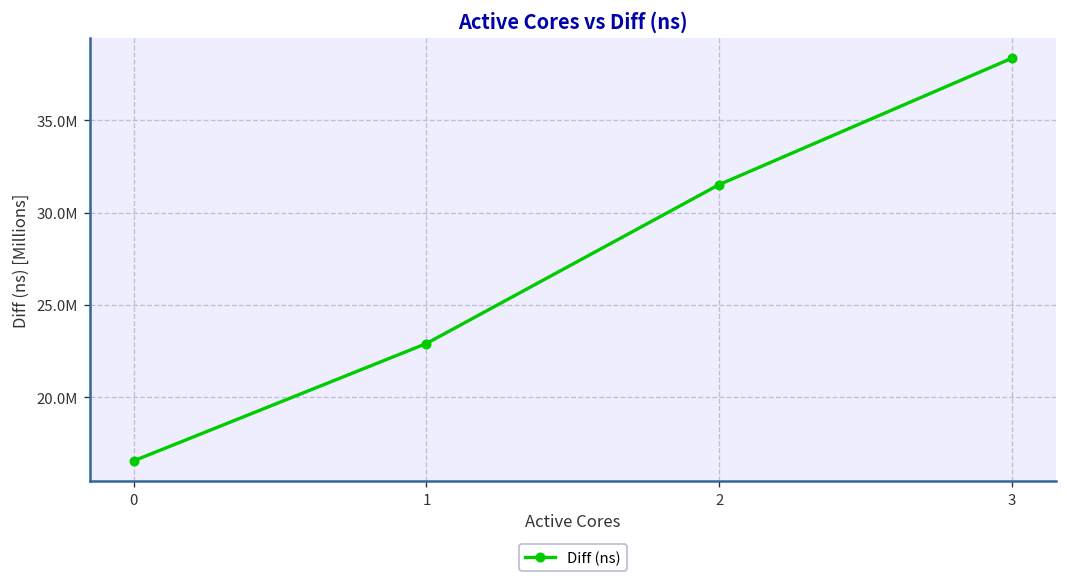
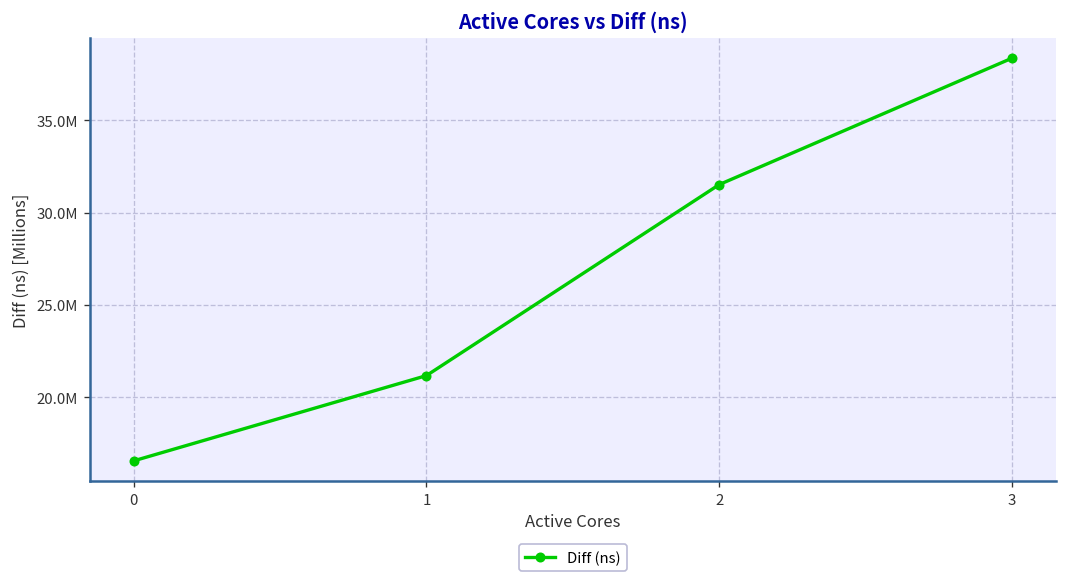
  {
    "0": 16600000,
-   "1": 22900000,
+   "1": 21200000,
    "2": 31500000,
    "3": 38400000
  }
